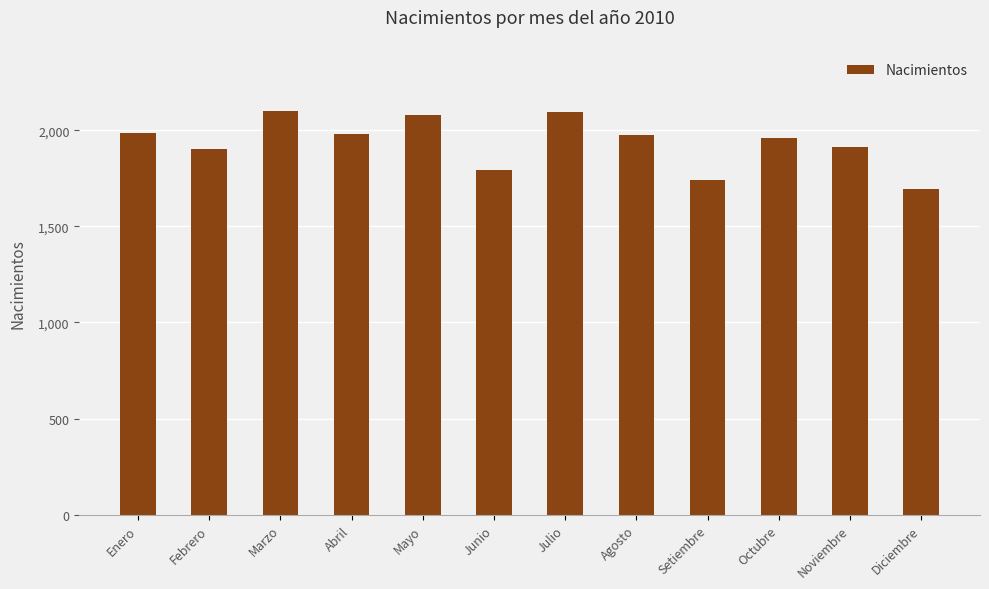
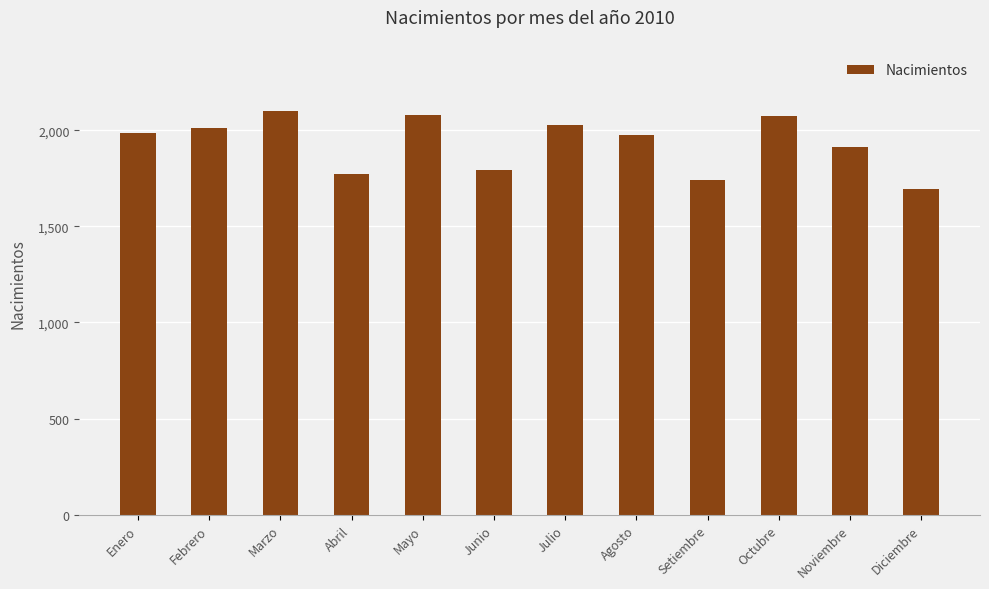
  {
    "Enero": "1,990",
-   "Febrero": "1,910",
+   "Febrero": "2,010",
    "Marzo": "2,100",
-   "Abril": "1,980",
+   "Abril": "1,780",
    "Mayo": "2,080",
    "Junio": "1,790",
-   "Julio": "2,100",
+   "Julio": "2,030",
    "Agosto": "1,980",
    "Setiembre": "1,740",
-   "Octubre": "1,960",
+   "Octubre": "2,080",
    "Noviembre": "1,910",
    "Diciembre": "1,700"
  }
